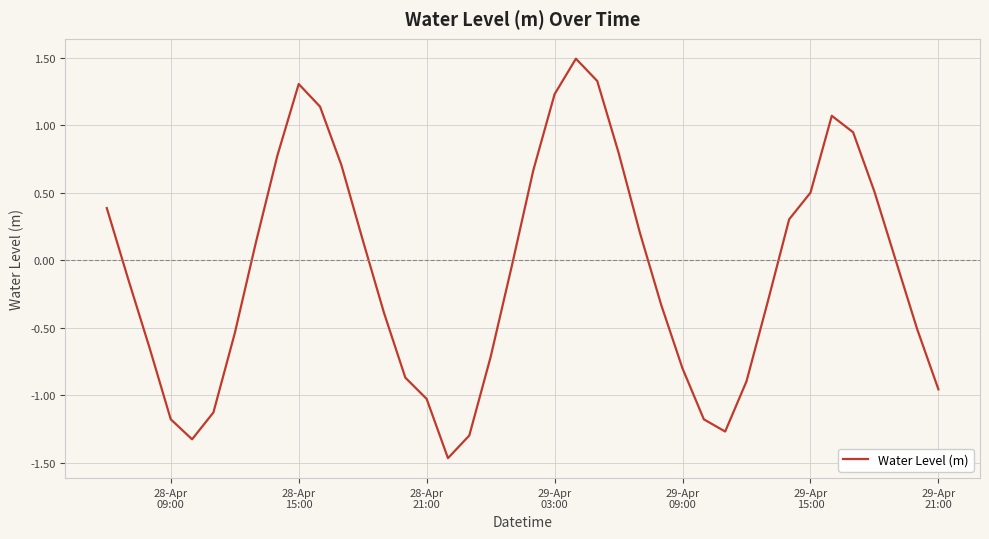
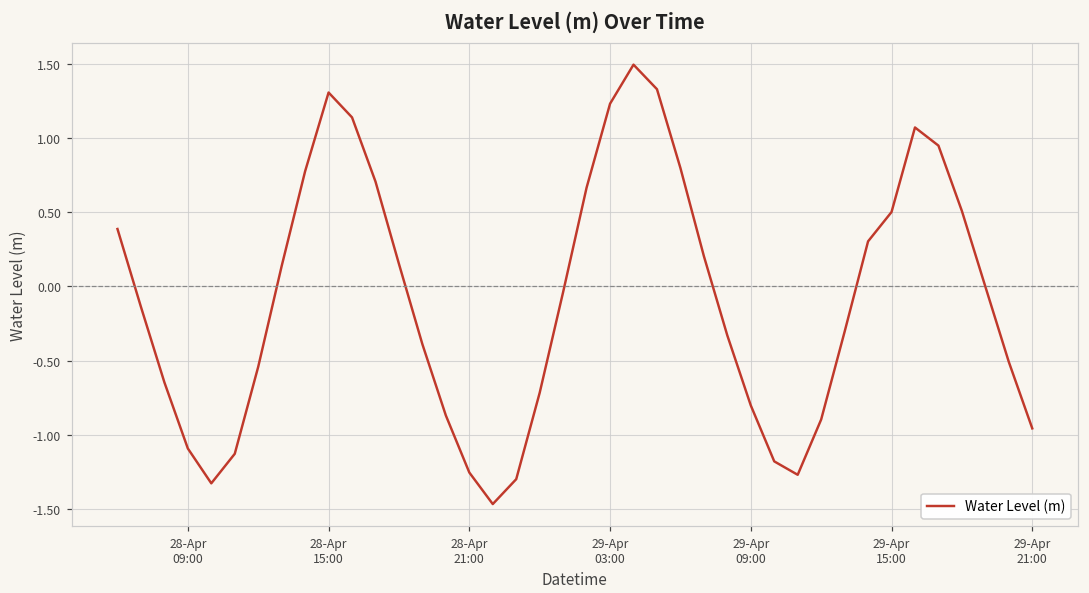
  {
-   "28-Apr 09:00": -1.18,
+   "28-Apr 09:00": -1.09,
    "28-Apr 15:00": 1.30,
-   "28-Apr 21:00": -1.03,
+   "28-Apr 21:00": -1.25,
    "29-Apr 03:00": 1.23,
    "29-Apr 09:00": -0.80,
    "29-Apr 15:00": 0.50,
    "29-Apr 21:00": -0.95
  }
